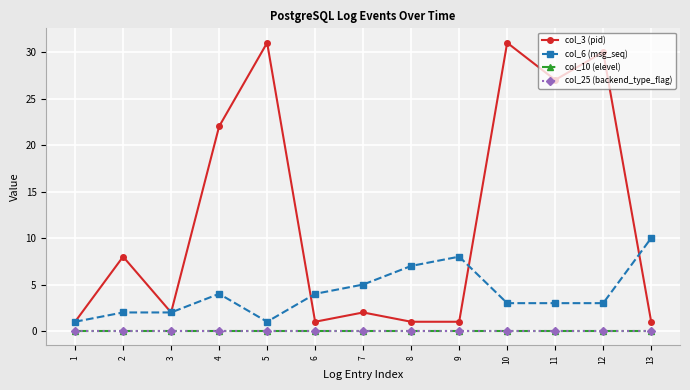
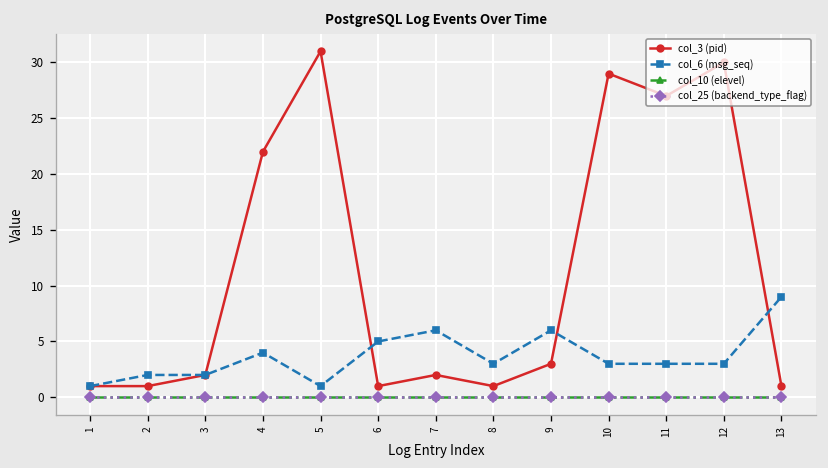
  {
    "col_3 (pid)": {
-     "2": 8,
+     "2": 1,
      "4": 22,
      "5": 31,
      "6": 1,
      "7": 2,
      "8": 1,
-     "9": 1,
-     "10": 31,
+     "9": 3,
+     "10": 29,
      "13": 1
    },
    "col_6 (msg_seq)": {
      "2": 2,
      "4": 4,
      "5": 1,
-     "6": 4,
-     "7": 5,
-     "8": 7,
-     "9": 8,
+     "6": 5,
+     "7": 6,
+     "8": 3,
+     "9": 6,
      "10": 3,
      "11": 3,
      "12": 3,
-     "13": 10
+     "13": 9
    },
    "col_25 (backend_type_flag)": {
      "1": 0,
      "2": 0,
      "3": 0,
      "4": 0,
      "5": 0,
      "6": 0,
      "7": 0,
      "8": 0,
      "9": 0,
      "10": 0,
      "11": 0,
      "12": 0,
      "13": 0
    }
  }
